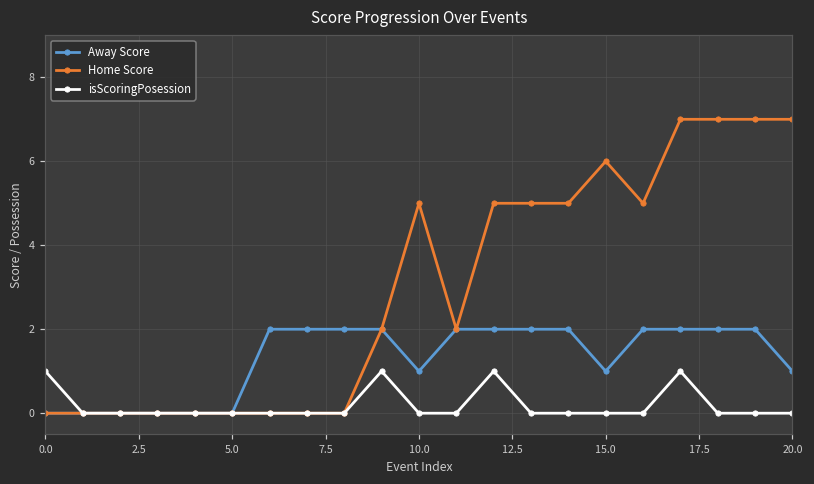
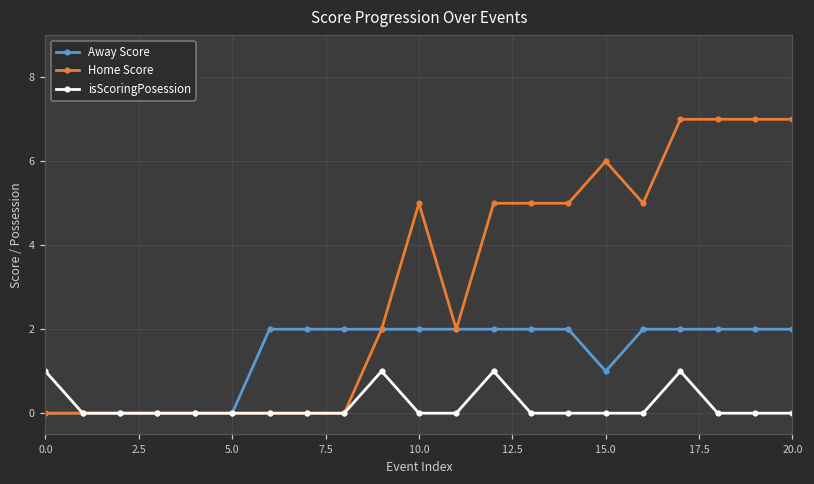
  {
    "Away Score": {
-     "10.0": 1,
+     "10.0": 2,
      "15.0": 1,
-     "20.0": 1
+     "20.0": 2
    },
    "Home Score": {
      "10.0": 5,
      "15.0": 6,
      "20.0": 7
    },
    "isScoringPosession": {
      "0.0": 1,
      "10.0": 0,
      "15.0": 0,
      "20.0": 0
    }
  }
